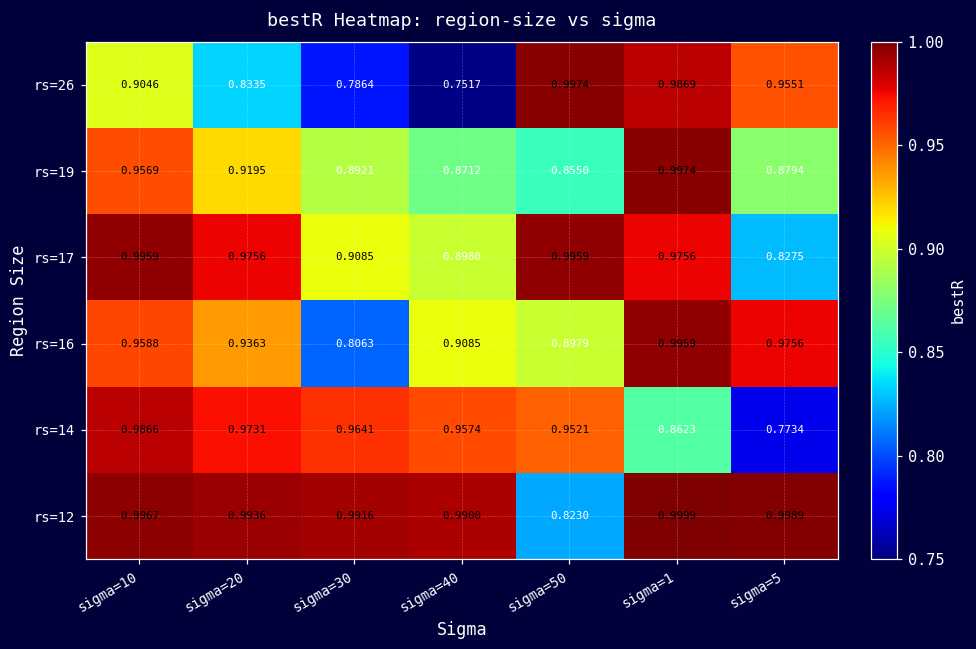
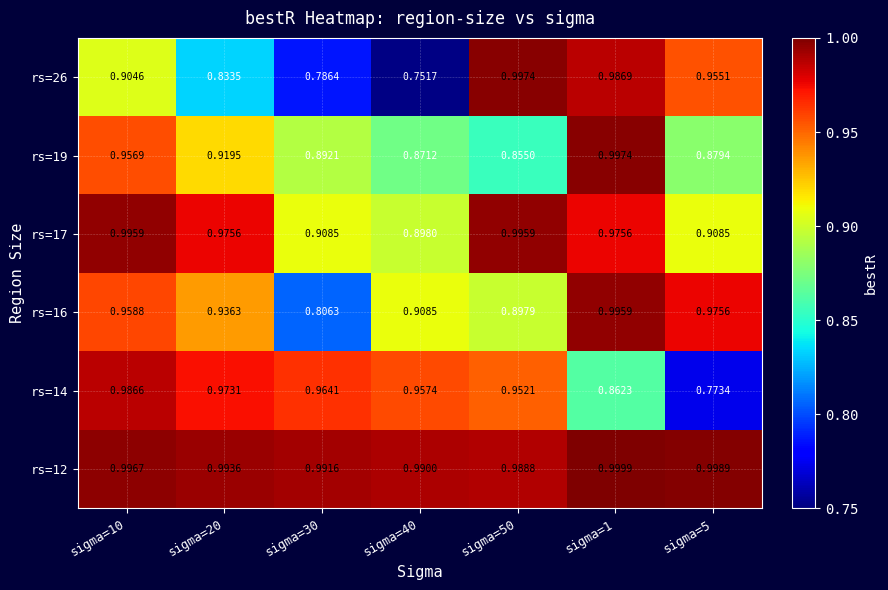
  {
    "rs=26": {
      "sigma=10": 0.9046,
      "sigma=20": 0.8335,
      "sigma=30": 0.7864,
      "sigma=40": 0.7517,
      "sigma=50": 0.9974,
      "sigma=1": 0.9869,
      "sigma=5": 0.9551
    },
    "rs=19": {
      "sigma=10": 0.9569,
      "sigma=20": 0.9195,
      "sigma=30": 0.8921,
      "sigma=40": 0.8712,
      "sigma=50": 0.8550,
      "sigma=1": 0.9974,
      "sigma=5": 0.8794
    },
    "rs=17": {
      "sigma=10": 0.9959,
      "sigma=20": 0.9756,
      "sigma=30": 0.9085,
      "sigma=40": 0.8980,
      "sigma=50": 0.9959,
      "sigma=1": 0.9756,
-     "sigma=5": 0.8275
+     "sigma=5": 0.9085
    },
    "rs=16": {
      "sigma=10": 0.9588,
      "sigma=20": 0.9363,
      "sigma=30": 0.8063,
      "sigma=40": 0.9085,
      "sigma=50": 0.8979,
      "sigma=1": 0.9959,
      "sigma=5": 0.9756
    },
    "rs=14": {
      "sigma=10": 0.9866,
      "sigma=20": 0.9731,
      "sigma=30": 0.9641,
      "sigma=40": 0.9574,
      "sigma=50": 0.9521,
      "sigma=1": 0.8623,
      "sigma=5": 0.7734
    },
    "rs=12": {
      "sigma=10": 0.9967,
      "sigma=20": 0.9936,
      "sigma=30": 0.9916,
      "sigma=40": 0.9900,
-     "sigma=50": 0.8230,
+     "sigma=50": 0.9888,
      "sigma=1": 0.9999,
      "sigma=5": 0.9989
    }
  }
